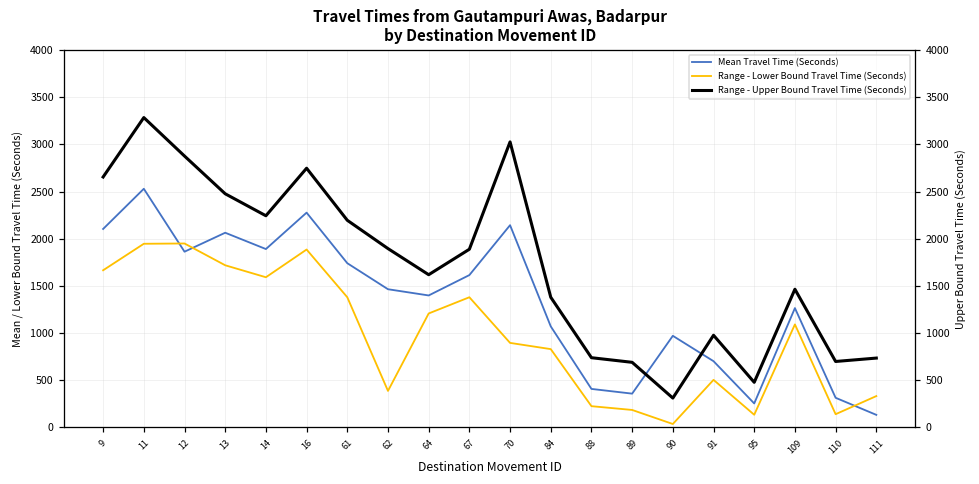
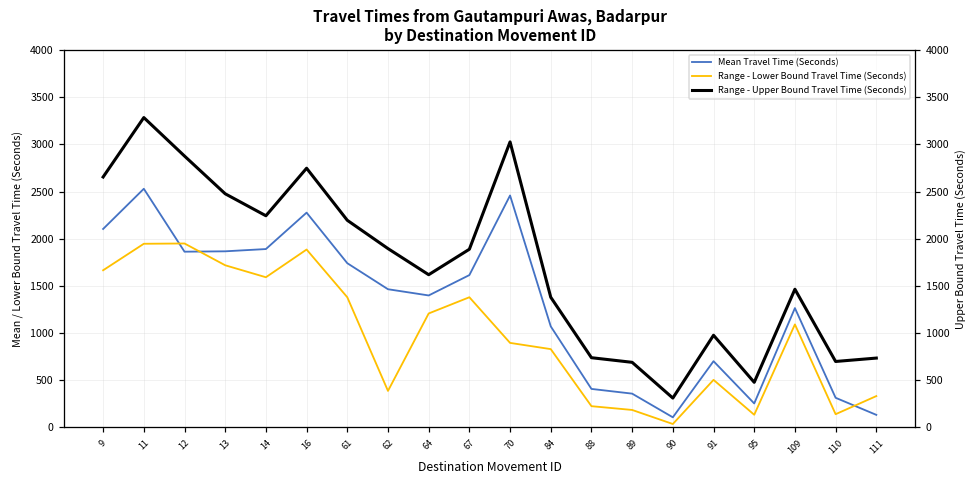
  {
    "Mean Travel Time (Seconds)": {
      "9": 2100,
      "11": 2500,
      "12": 1900,
-     "13": 2100,
+     "13": 1900,
      "14": 1900,
      "16": 2300,
      "61": 1700,
      "62": 1500,
      "64": 1400,
      "67": 1600,
-     "70": 2100,
+     "70": 2500,
      "84": 1100,
      "88": 400,
      "89": 400,
-     "90": 1000,
+     "90": 100,
      "91": 700,
      "95": 300,
      "109": 1300,
      "110": 300,
      "111": 100
    },
    "Range - Lower Bound Travel Time (Seconds)": {
      "9": 1700,
      "11": 1900,
      "12": 2000,
      "13": 1700,
      "14": 1600,
      "16": 1900,
      "61": 1400,
      "62": 400,
      "64": 1200,
      "67": 1400,
      "70": 900,
      "84": 800,
      "88": 200,
      "89": 200,
      "90": 0,
      "91": 500,
      "95": 100,
      "109": 1100,
      "110": 100,
      "111": 300
    },
    "Range - Upper Bound Travel Time (Seconds)": {
      "9": 2700,
      "11": 3300,
      "12": 2900,
      "13": 2500,
      "14": 2200,
      "16": 2700,
      "61": 2200,
      "62": 1900,
      "64": 1600,
      "67": 1900,
      "70": 3000,
      "84": 1400,
      "88": 700,
      "89": 700,
      "90": 300,
      "91": 1000,
      "95": 500,
      "109": 1500,
      "110": 700,
      "111": 700
    }
  }
